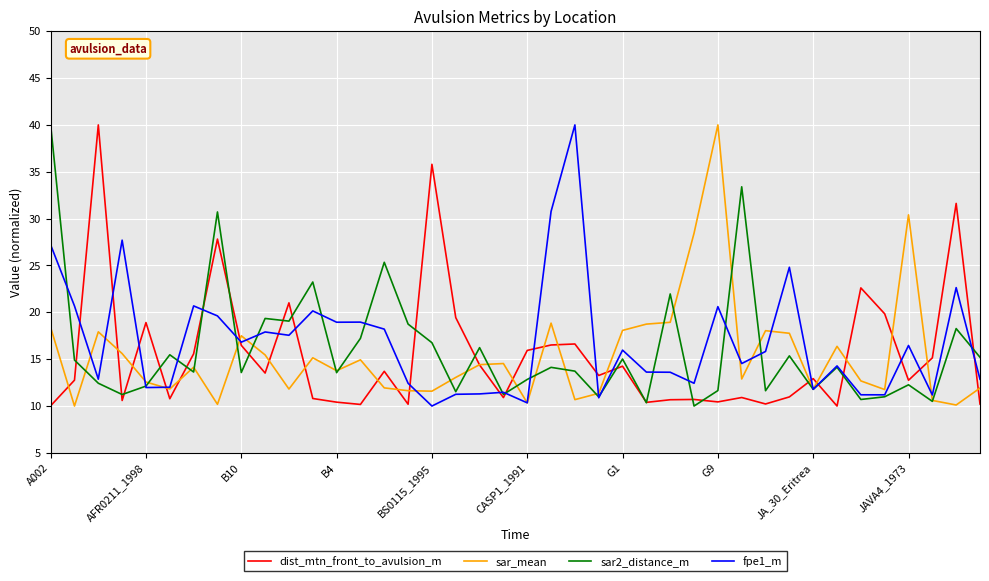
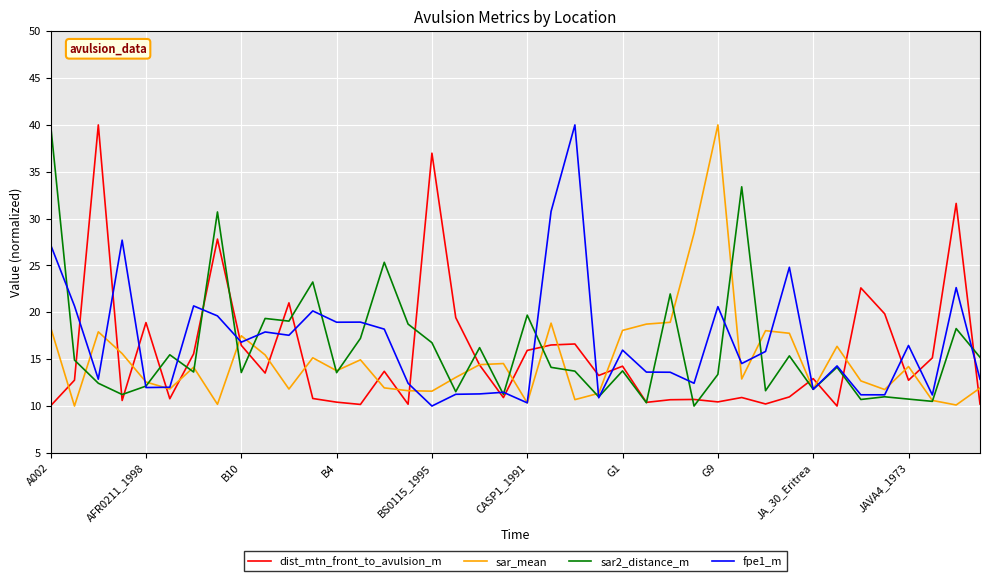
  {
    "dist_mtn_front_to_avulsion_m": {
      "A002": 10,
      "AFR0211_1998": 19,
      "B10": 16,
      "B4": 10,
-     "BS0115_1995": 36,
+     "BS0115_1995": 37,
      "CASP1_1991": 16,
      "G1": 14,
      "G9": 10,
      "JA_30_Eritrea": 13,
      "JAVA4_1973": 13
    },
    "sar_mean": {
      "A002": 18,
      "AFR0211_1998": 13,
      "B10": 17,
      "BS0115_1995": 12,
      "G1": 18,
      "G9": 40,
-     "JAVA4_1973": 30
+     "JAVA4_1973": 14
    },
    "sar2_distance_m": {
      "A002": 40,
      "B10": 14,
      "BS0115_1995": 17,
-     "CASP1_1991": 13,
-     "G1": 15,
-     "G9": 12,
-     "JAVA4_1973": 12
+     "CASP1_1991": 20,
+     "G1": 14,
+     "G9": 13,
+     "JAVA4_1973": 11
    },
    "fpe1_m": {
      "A002": 27,
      "B10": 17,
      "B4": 19,
      "BS0115_1995": 10,
      "G1": 16,
      "G9": 21,
      "JAVA4_1973": 16
    }
  }
